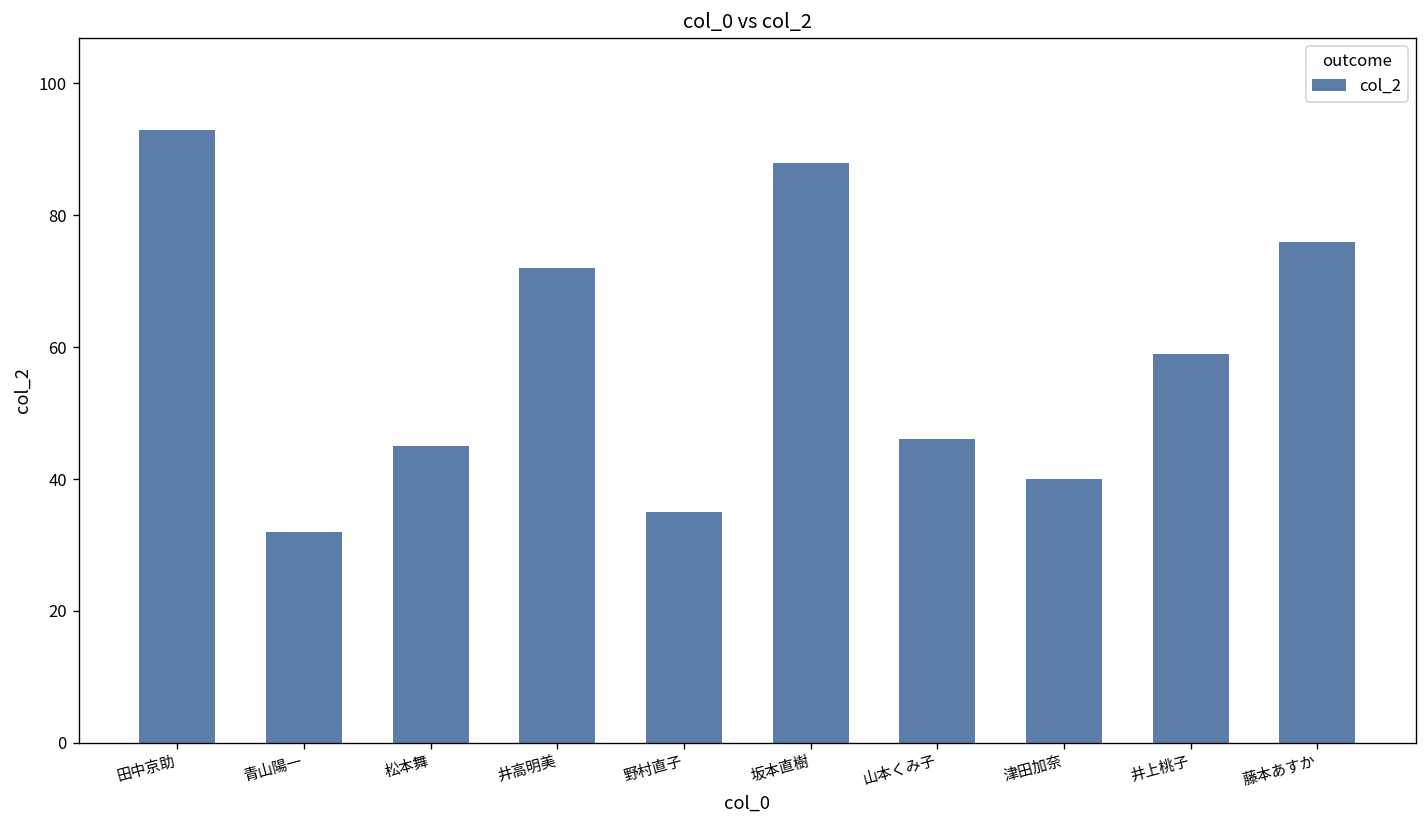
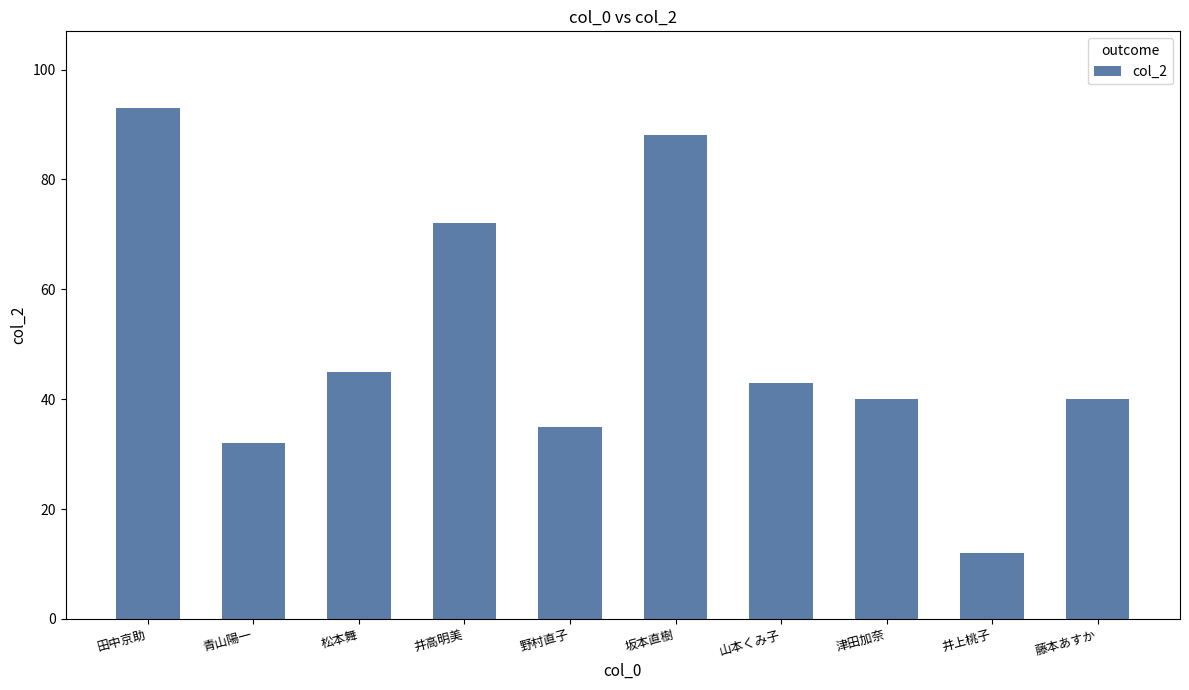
  {
    "田中京助": 93,
    "青山陽一": 32,
    "松本舞": 45,
    "井高明美": 72,
    "野村直子": 35,
    "坂本直樹": 88,
-   "山本くみ子": 46,
+   "山本くみ子": 43,
    "津田加奈": 40,
-   "井上桃子": 59,
-   "藤本あすか": 76
+   "井上桃子": 12,
+   "藤本あすか": 40
  }
